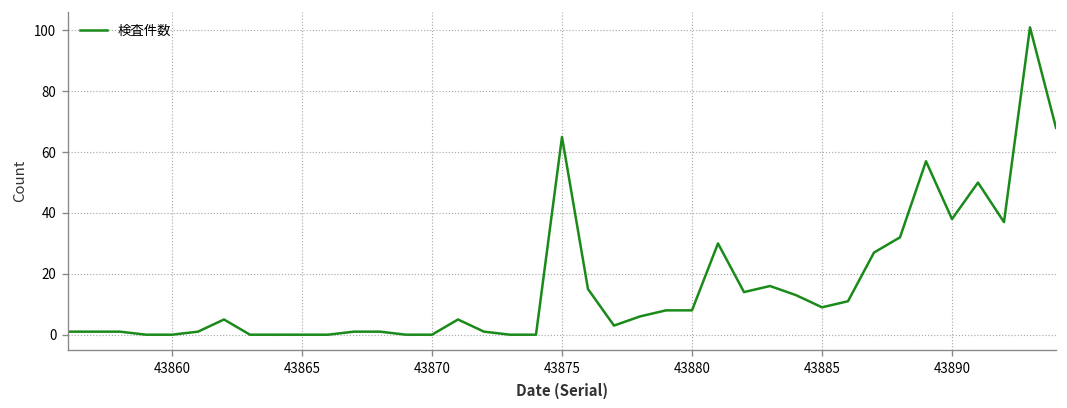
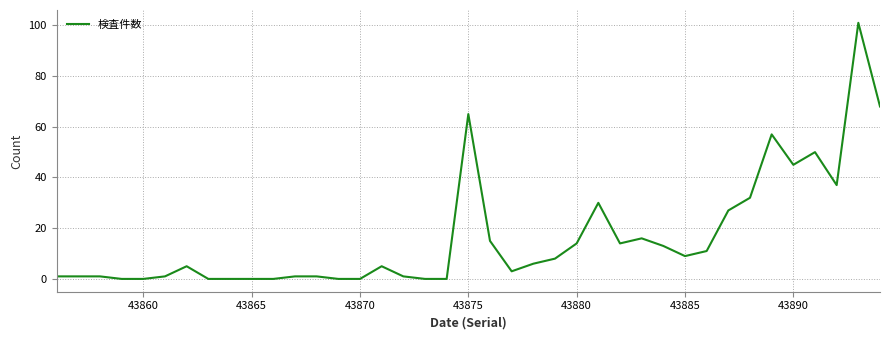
  {
    "43860": 0,
    "43865": 0,
    "43870": 0,
    "43875": 65,
-   "43880": 8,
+   "43880": 14,
    "43885": 9,
-   "43890": 38
+   "43890": 45
  }
